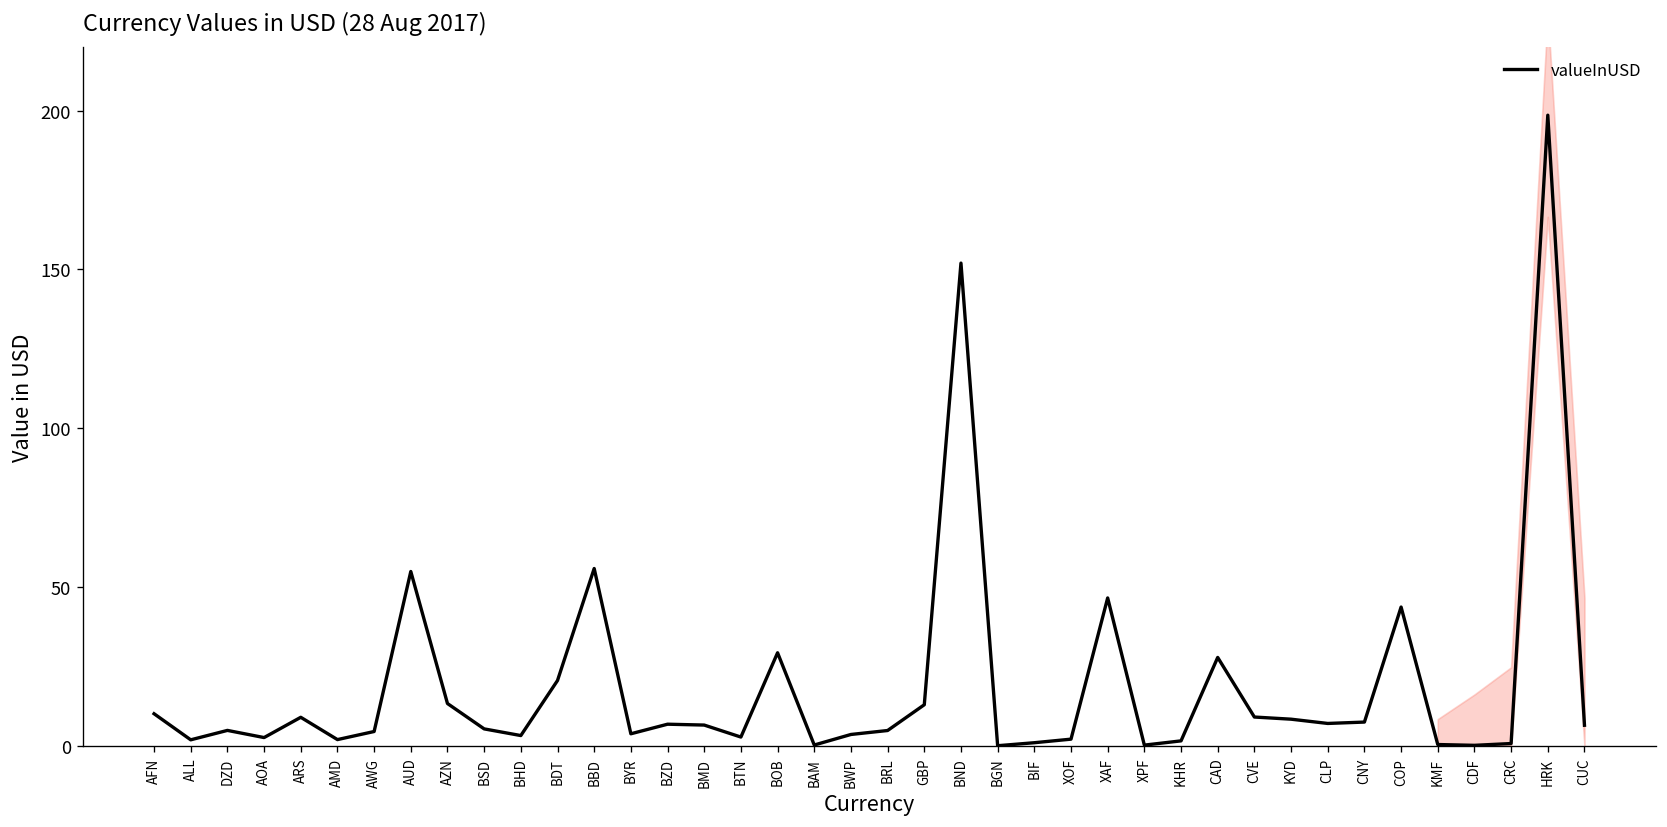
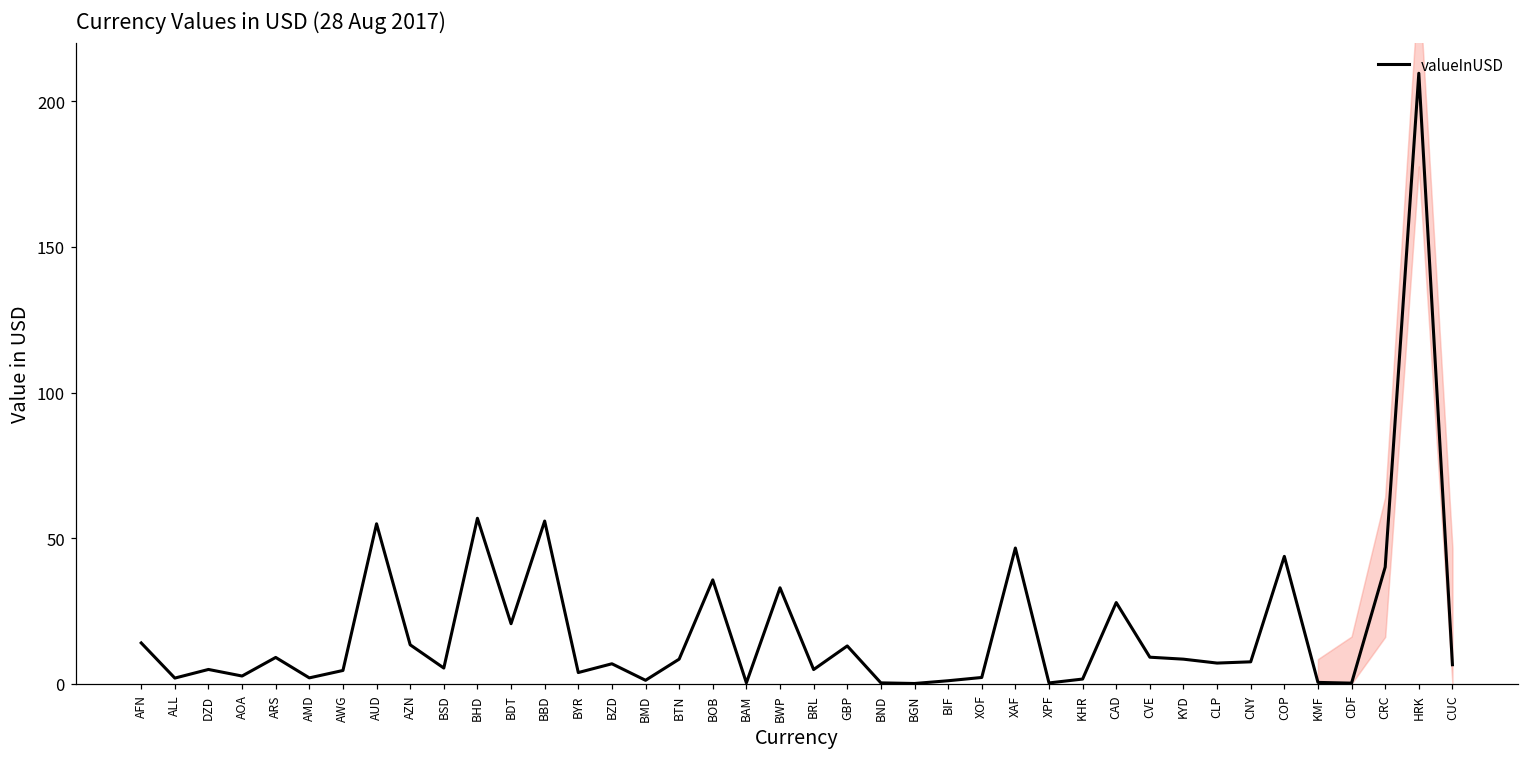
  {
    "valueInUSD": {
-     "AFN": 10,
+     "AFN": 14,
      "ALL": 2,
      "DZD": 5,
      "AOA": 3,
      "ARS": 9,
      "AMD": 2,
      "AWG": 5,
      "AUD": 55,
      "AZN": 13,
      "BSD": 5,
-     "BHD": 3,
+     "BHD": 57,
      "BDT": 21,
      "BBD": 56,
      "BYR": 4,
      "BZD": 7,
-     "BMD": 7,
-     "BTN": 3,
-     "BOB": 29,
+     "BMD": 1,
+     "BTN": 8,
+     "BOB": 36,
      "BAM": 0,
-     "BWP": 4,
+     "BWP": 33,
      "BRL": 5,
      "GBP": 13,
-     "BND": 152,
+     "BND": 0,
      "BGN": 0,
      "BIF": 1,
      "XOF": 2,
      "XAF": 47,
      "XPF": 0,
      "KHR": 2,
      "CAD": 28,
      "CVE": 9,
      "KYD": 8,
      "CLP": 7,
      "CNY": 8,
      "COP": 44,
      "KMF": 0,
      "CDF": 0,
-     "CRC": 1,
-     "HRK": 199,
+     "CRC": 40,
+     "HRK": 210,
      "CUC": 7
    }
  }
